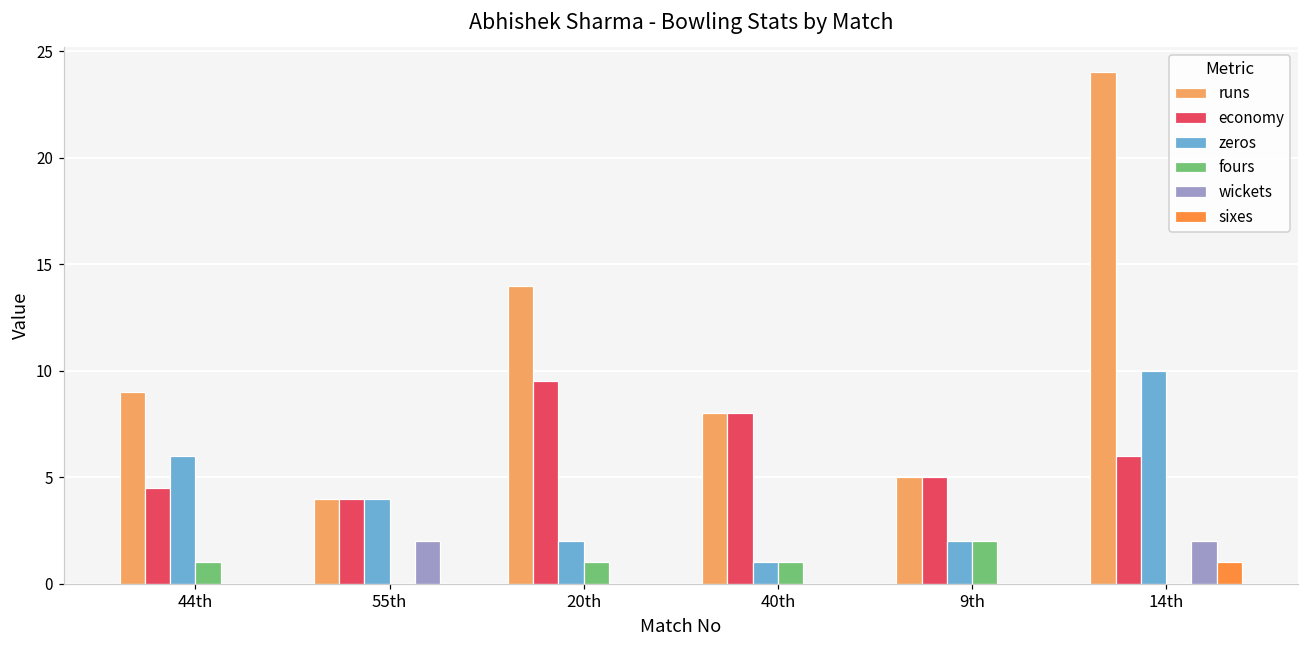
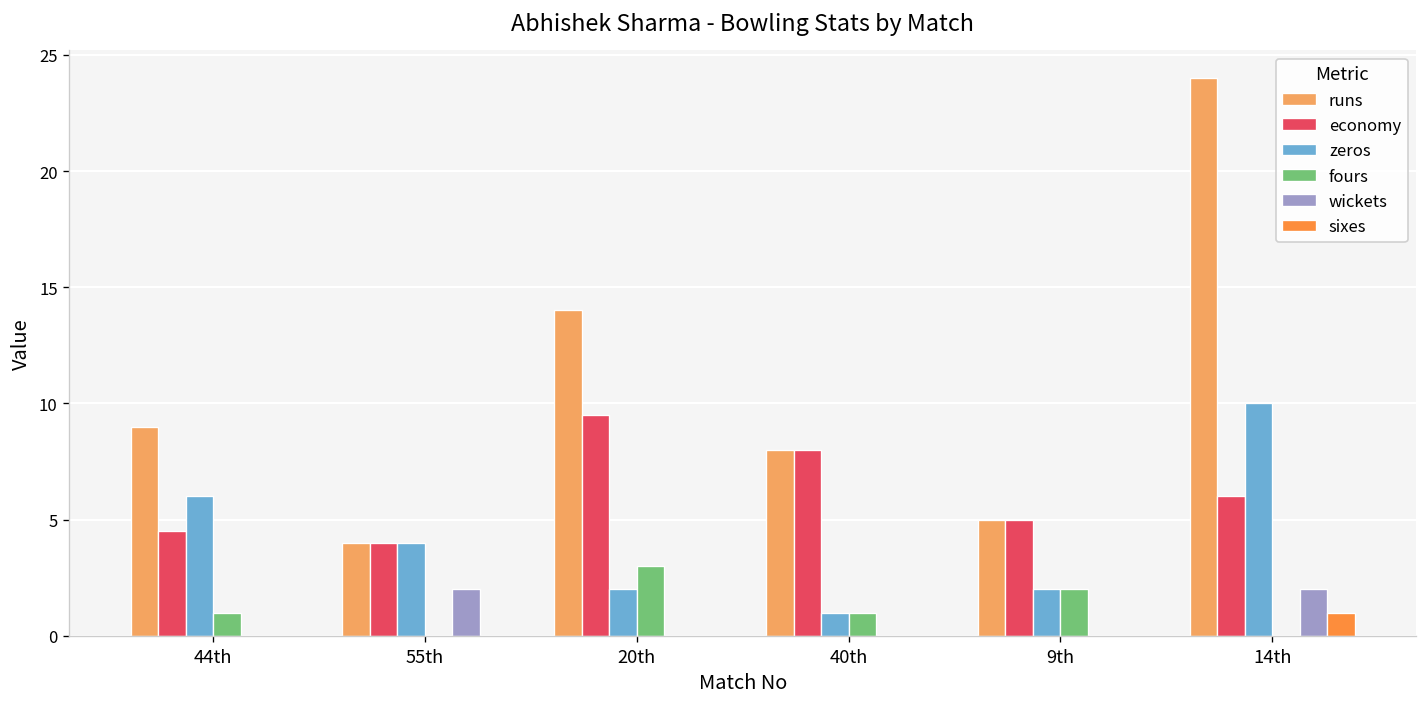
  {
    "economy": {
      "44th": 4.5,
      "55th": 4,
      "20th": 9.5,
      "40th": 8,
      "9th": 5,
      "14th": 6
    },
    "fours": {
      "44th": 1,
      "55th": 0,
-     "20th": 1,
+     "20th": 3,
      "40th": 1,
      "9th": 2,
      "14th": 0
    }
  }
